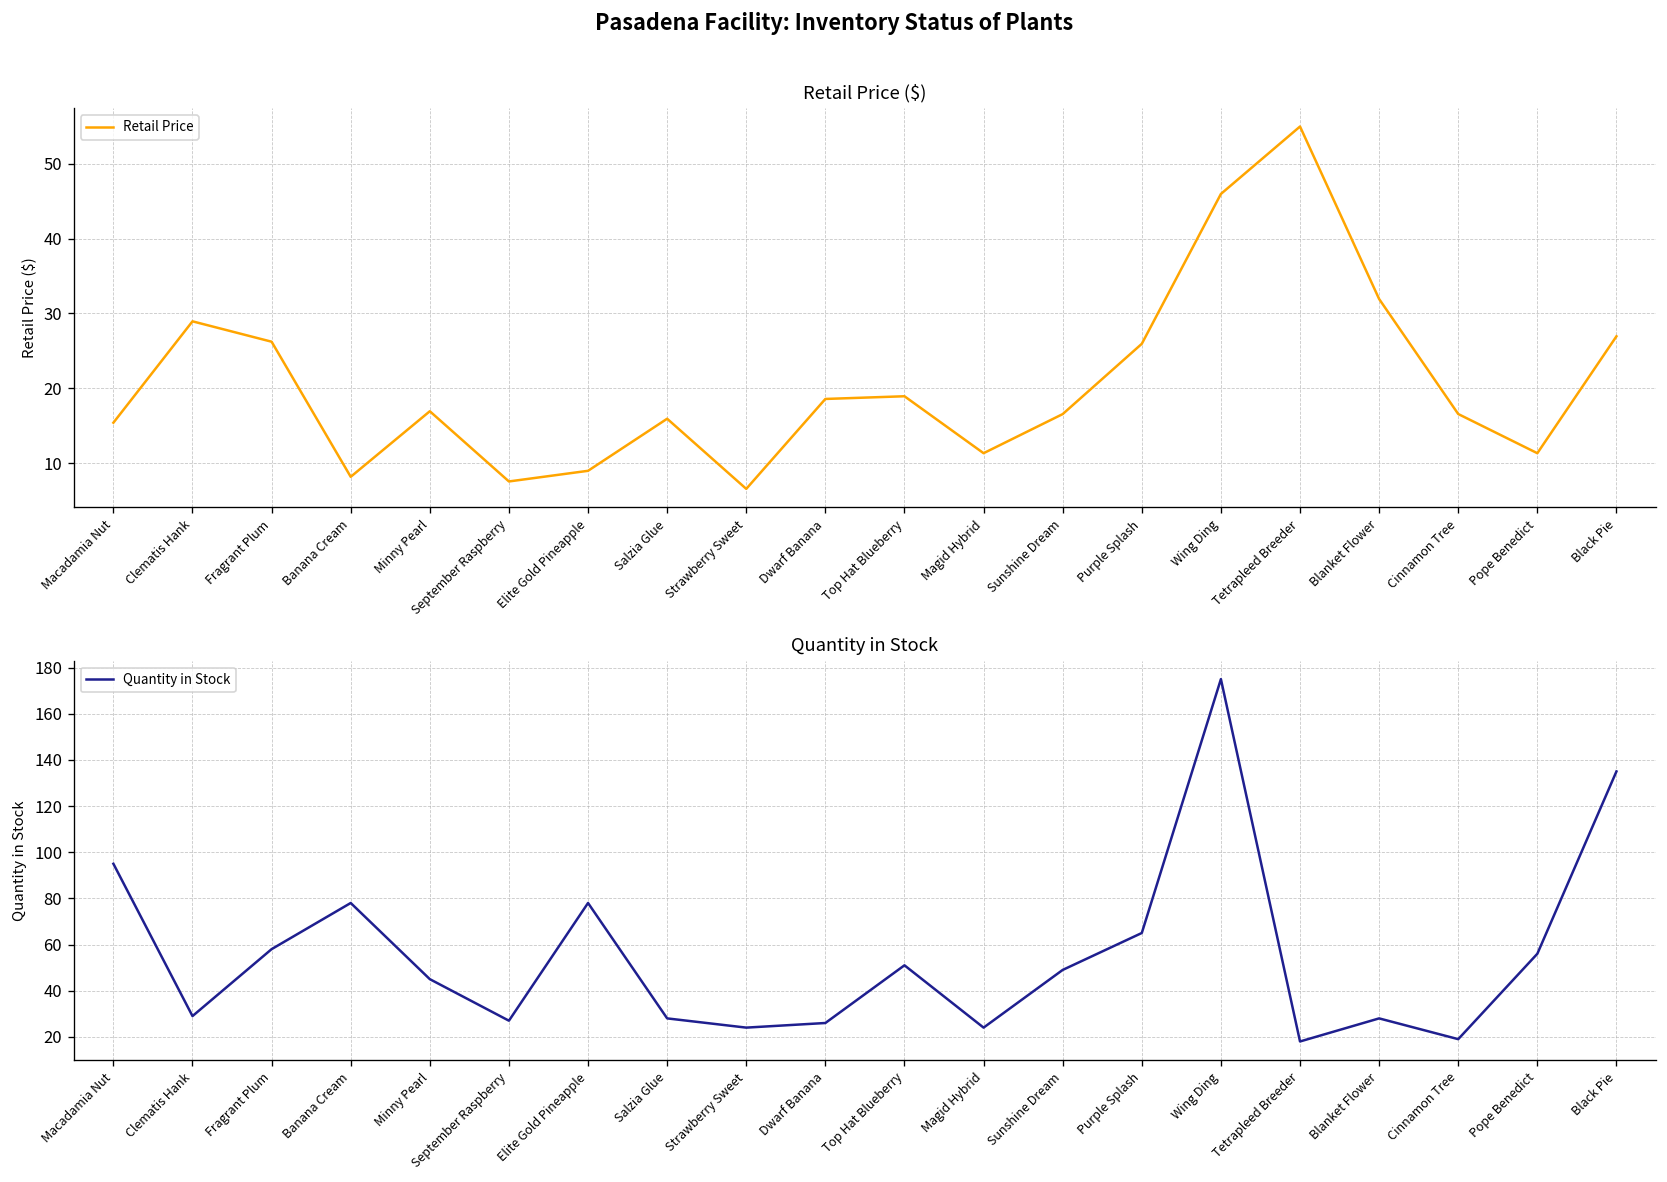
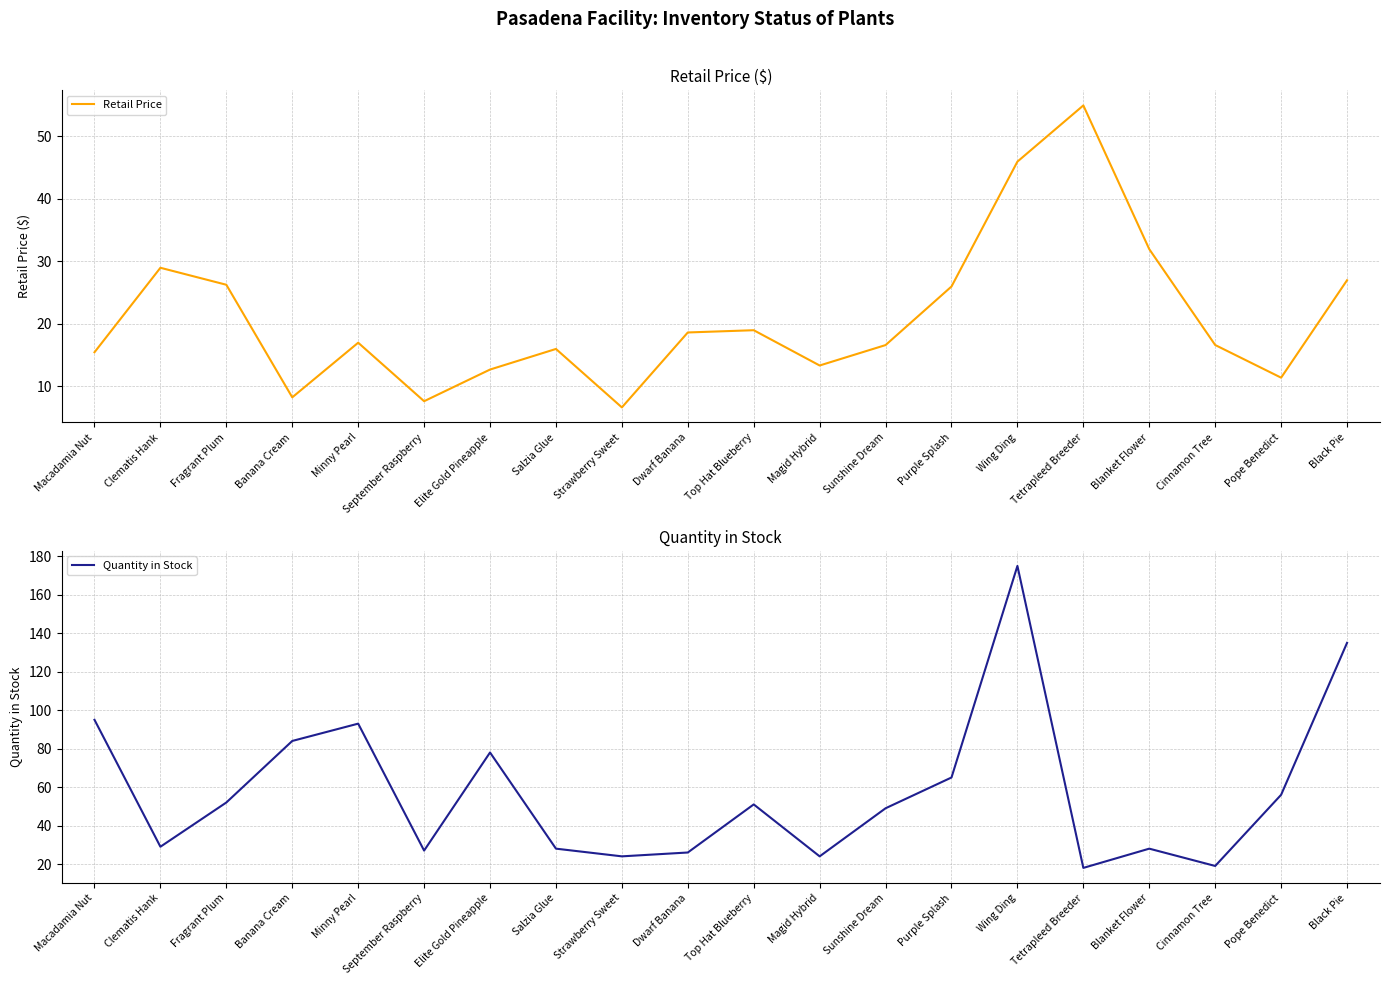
  {
    "Retail Price ($)": {
      "Macadamia Nut": 15,
      "Clematis Hank": 29,
      "Fragrant Plum": 26,
      "Banana Cream": 8,
      "Minny Pearl": 17,
      "September Raspberry": 8,
-     "Elite Gold Pineapple": 9,
+     "Elite Gold Pineapple": 13,
      "Salzia Glue": 16,
      "Strawberry Sweet": 7,
      "Dwarf Banana": 19,
      "Top Hat Blueberry": 19,
-     "Magid Hybrid": 11,
+     "Magid Hybrid": 13,
      "Sunshine Dream": 17,
      "Purple Splash": 26,
      "Wing Ding": 46,
      "Tetrapleed Breeder": 55,
      "Blanket Flower": 32,
      "Cinnamon Tree": 17,
      "Pope Benedict": 11,
      "Black Pie": 27
    },
    "Quantity in Stock": {
      "Macadamia Nut": 95,
      "Clematis Hank": 29,
-     "Fragrant Plum": 58,
-     "Banana Cream": 78,
-     "Minny Pearl": 45,
+     "Fragrant Plum": 52,
+     "Banana Cream": 84,
+     "Minny Pearl": 93,
      "September Raspberry": 27,
      "Elite Gold Pineapple": 78,
      "Salzia Glue": 28,
      "Strawberry Sweet": 24,
      "Dwarf Banana": 26,
      "Top Hat Blueberry": 51,
      "Magid Hybrid": 24,
      "Sunshine Dream": 49,
      "Purple Splash": 65,
      "Wing Ding": 175,
      "Tetrapleed Breeder": 18,
      "Blanket Flower": 28,
      "Cinnamon Tree": 19,
      "Pope Benedict": 56,
      "Black Pie": 135
    }
  }
